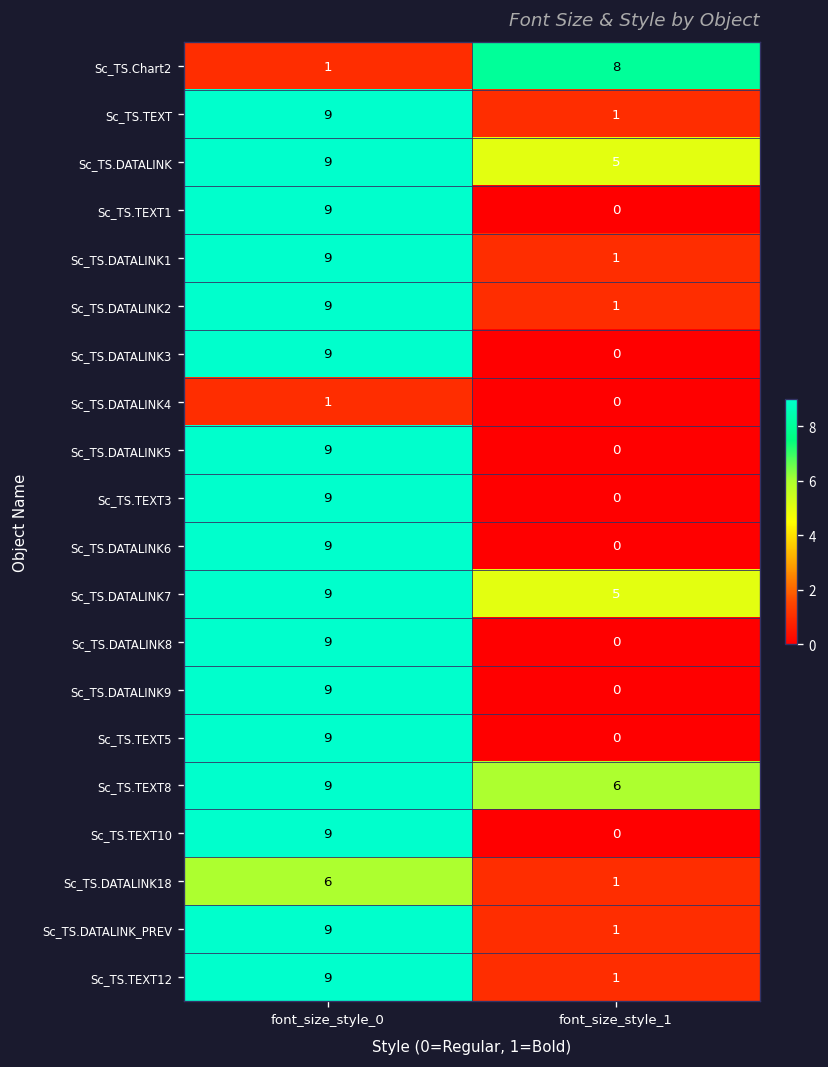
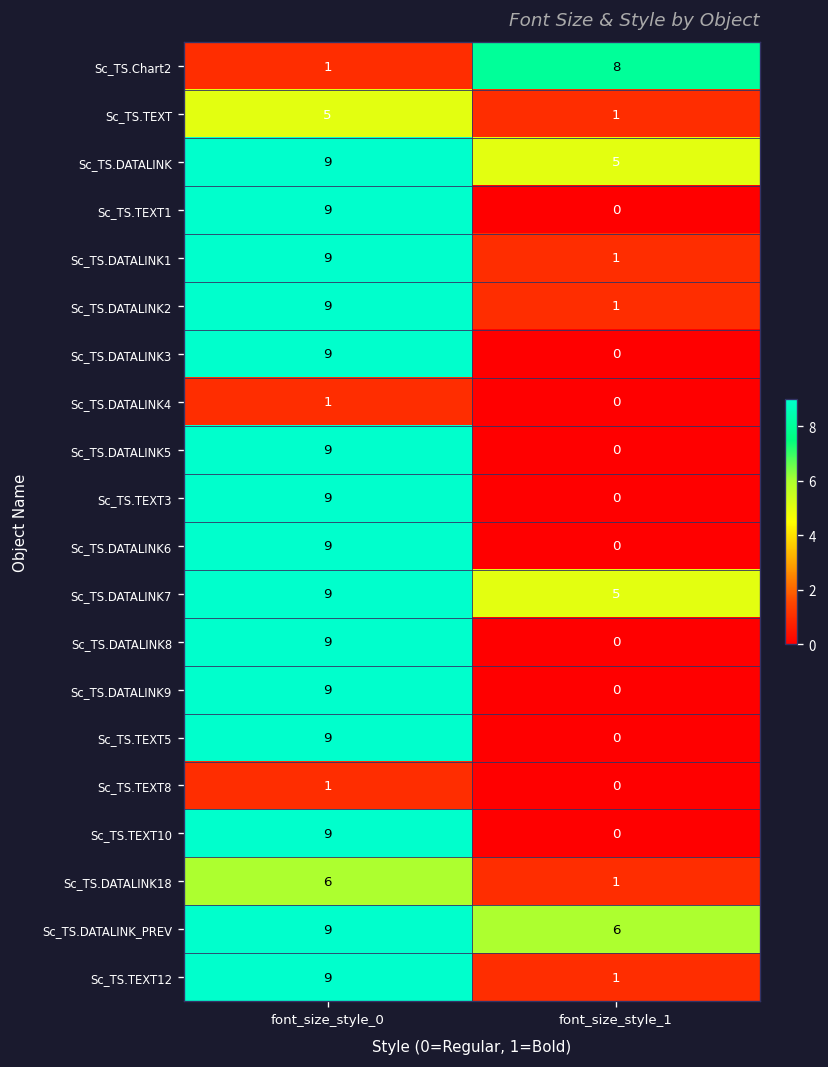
  {
    "Sc_TS.Chart2": {
      "font_size_style_0": 1,
      "font_size_style_1": 8
    },
    "Sc_TS.TEXT": {
-     "font_size_style_0": 9,
+     "font_size_style_0": 5,
      "font_size_style_1": 1
    },
    "Sc_TS.DATALINK": {
      "font_size_style_0": 9,
      "font_size_style_1": 5
    },
    "Sc_TS.TEXT1": {
      "font_size_style_0": 9,
      "font_size_style_1": 0
    },
    "Sc_TS.DATALINK1": {
      "font_size_style_0": 9,
      "font_size_style_1": 1
    },
    "Sc_TS.DATALINK2": {
      "font_size_style_0": 9,
      "font_size_style_1": 1
    },
    "Sc_TS.DATALINK3": {
      "font_size_style_0": 9,
      "font_size_style_1": 0
    },
    "Sc_TS.DATALINK4": {
      "font_size_style_0": 1,
      "font_size_style_1": 0
    },
    "Sc_TS.DATALINK5": {
      "font_size_style_0": 9,
      "font_size_style_1": 0
    },
    "Sc_TS.TEXT3": {
      "font_size_style_0": 9,
      "font_size_style_1": 0
    },
    "Sc_TS.DATALINK6": {
      "font_size_style_0": 9,
      "font_size_style_1": 0
    },
    "Sc_TS.DATALINK7": {
      "font_size_style_0": 9,
      "font_size_style_1": 5
    },
    "Sc_TS.DATALINK8": {
      "font_size_style_0": 9,
      "font_size_style_1": 0
    },
    "Sc_TS.DATALINK9": {
      "font_size_style_0": 9,
      "font_size_style_1": 0
    },
    "Sc_TS.TEXT5": {
      "font_size_style_0": 9,
      "font_size_style_1": 0
    },
    "Sc_TS.TEXT8": {
-     "font_size_style_0": 9,
-     "font_size_style_1": 6
+     "font_size_style_0": 1,
+     "font_size_style_1": 0
    },
    "Sc_TS.TEXT10": {
      "font_size_style_0": 9,
      "font_size_style_1": 0
    },
    "Sc_TS.DATALINK18": {
      "font_size_style_0": 6,
      "font_size_style_1": 1
    },
    "Sc_TS.DATALINK_PREV": {
      "font_size_style_0": 9,
-     "font_size_style_1": 1
+     "font_size_style_1": 6
    },
    "Sc_TS.TEXT12": {
      "font_size_style_0": 9,
      "font_size_style_1": 1
    }
  }
